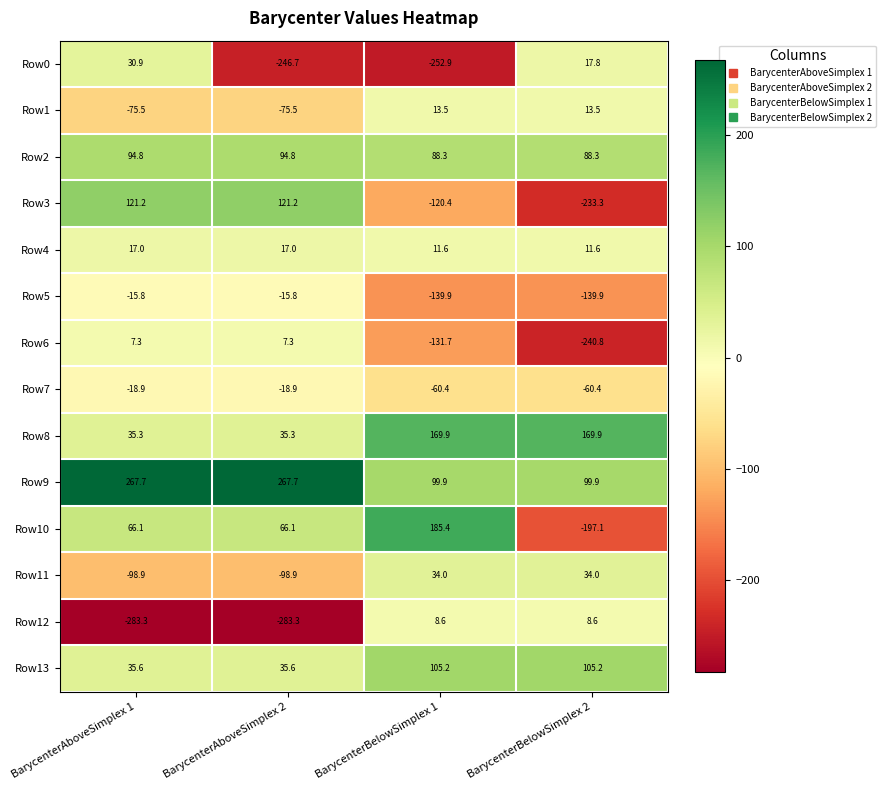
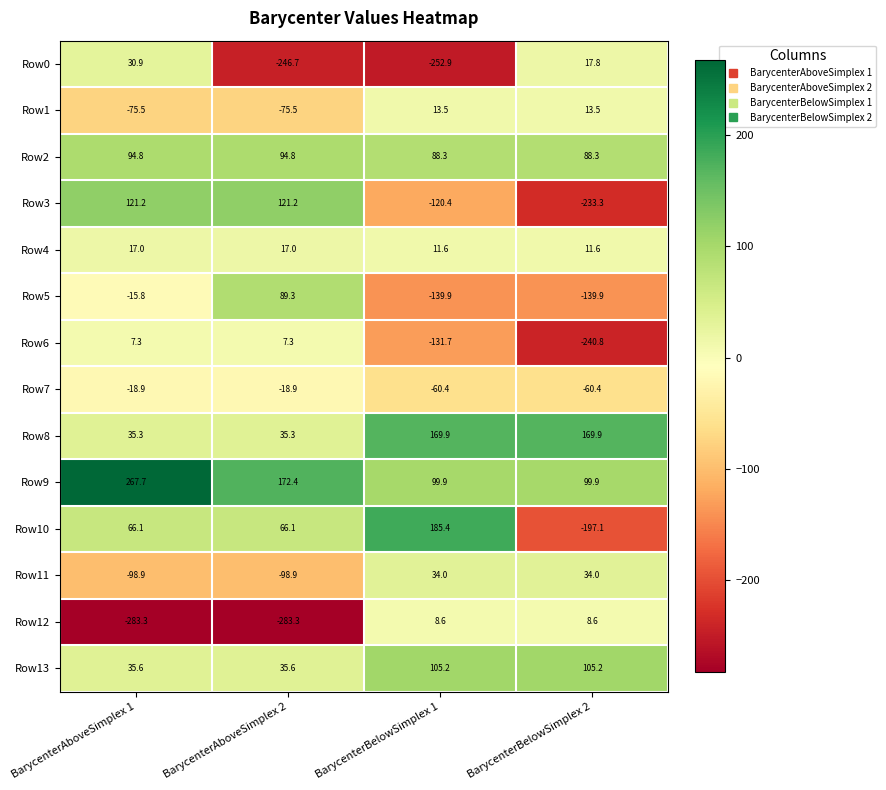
  {
    "Row0": {
      "BarycenterAboveSimplex 1": 30.9,
      "BarycenterAboveSimplex 2": -246.7,
      "BarycenterBelowSimplex 1": -252.9,
      "BarycenterBelowSimplex 2": 17.8
    },
    "Row1": {
      "BarycenterAboveSimplex 1": -75.5,
      "BarycenterAboveSimplex 2": -75.5,
      "BarycenterBelowSimplex 1": 13.5,
      "BarycenterBelowSimplex 2": 13.5
    },
    "Row2": {
      "BarycenterAboveSimplex 1": 94.8,
      "BarycenterAboveSimplex 2": 94.8,
      "BarycenterBelowSimplex 1": 88.3,
      "BarycenterBelowSimplex 2": 88.3
    },
    "Row3": {
      "BarycenterAboveSimplex 1": 121.2,
      "BarycenterAboveSimplex 2": 121.2,
      "BarycenterBelowSimplex 1": -120.4,
      "BarycenterBelowSimplex 2": -233.3
    },
    "Row4": {
      "BarycenterAboveSimplex 1": 17.0,
      "BarycenterAboveSimplex 2": 17.0,
      "BarycenterBelowSimplex 1": 11.6,
      "BarycenterBelowSimplex 2": 11.6
    },
    "Row5": {
      "BarycenterAboveSimplex 1": -15.8,
-     "BarycenterAboveSimplex 2": -15.8,
+     "BarycenterAboveSimplex 2": 89.3,
      "BarycenterBelowSimplex 1": -139.9,
      "BarycenterBelowSimplex 2": -139.9
    },
    "Row6": {
      "BarycenterAboveSimplex 1": 7.3,
      "BarycenterAboveSimplex 2": 7.3,
      "BarycenterBelowSimplex 1": -131.7,
      "BarycenterBelowSimplex 2": -240.8
    },
    "Row7": {
      "BarycenterAboveSimplex 1": -18.9,
      "BarycenterAboveSimplex 2": -18.9,
      "BarycenterBelowSimplex 1": -60.4,
      "BarycenterBelowSimplex 2": -60.4
    },
    "Row8": {
      "BarycenterAboveSimplex 1": 35.3,
      "BarycenterAboveSimplex 2": 35.3,
      "BarycenterBelowSimplex 1": 169.9,
      "BarycenterBelowSimplex 2": 169.9
    },
    "Row9": {
      "BarycenterAboveSimplex 1": 267.7,
-     "BarycenterAboveSimplex 2": 267.7,
+     "BarycenterAboveSimplex 2": 172.4,
      "BarycenterBelowSimplex 1": 99.9,
      "BarycenterBelowSimplex 2": 99.9
    },
    "Row10": {
      "BarycenterAboveSimplex 1": 66.1,
      "BarycenterAboveSimplex 2": 66.1,
      "BarycenterBelowSimplex 1": 185.4,
      "BarycenterBelowSimplex 2": -197.1
    },
    "Row11": {
      "BarycenterAboveSimplex 1": -98.9,
      "BarycenterAboveSimplex 2": -98.9,
      "BarycenterBelowSimplex 1": 34.0,
      "BarycenterBelowSimplex 2": 34.0
    },
    "Row12": {
      "BarycenterAboveSimplex 1": -283.3,
      "BarycenterAboveSimplex 2": -283.3,
      "BarycenterBelowSimplex 1": 8.6,
      "BarycenterBelowSimplex 2": 8.6
    },
    "Row13": {
      "BarycenterAboveSimplex 1": 35.6,
      "BarycenterAboveSimplex 2": 35.6,
      "BarycenterBelowSimplex 1": 105.2,
      "BarycenterBelowSimplex 2": 105.2
    }
  }
